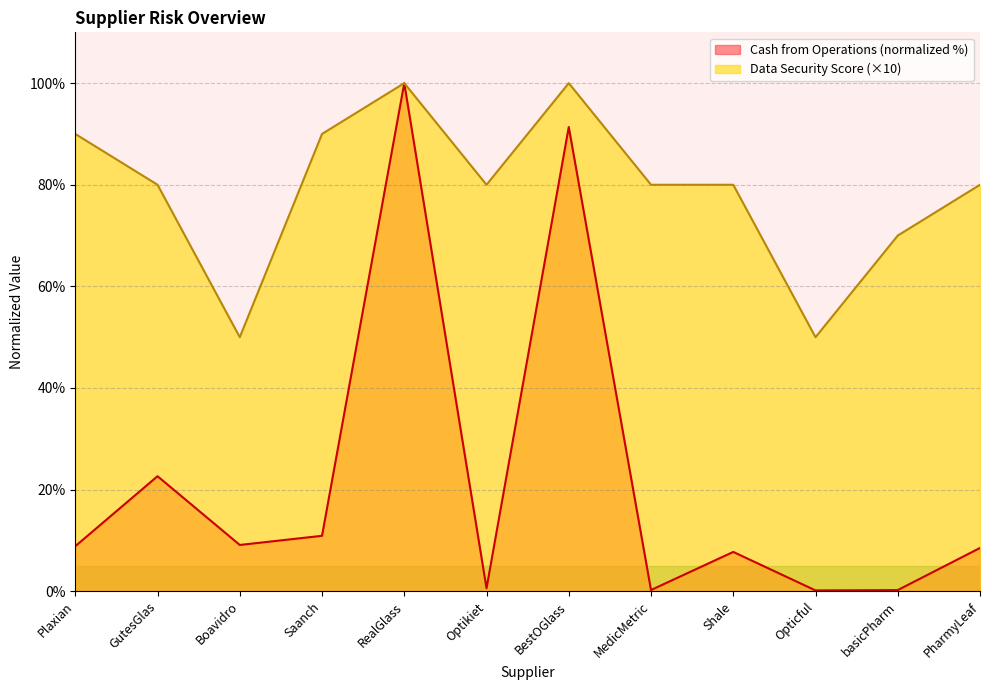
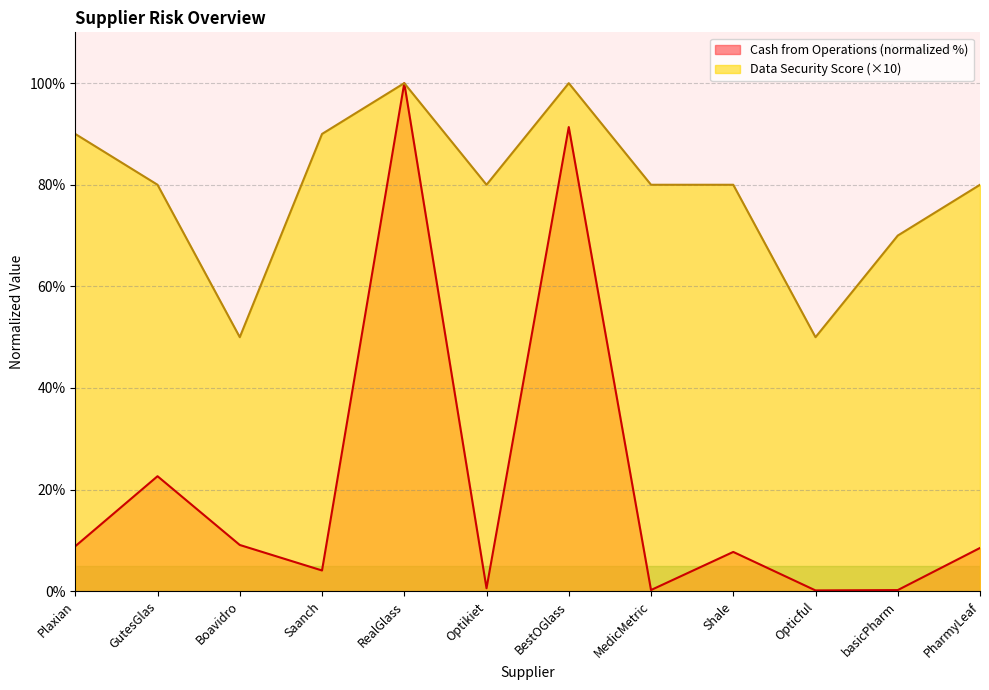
  {
    "Cash from Operations (normalized %)": {
      "Plaxian": "9%",
      "GutesGlas": "23%",
      "Boavidro": "9%",
-     "Saanch": "11%",
+     "Saanch": "4%",
      "Optikiet": "1%",
      "BestOGlass": "91%",
      "MedicMetric": "0%",
      "Shale": "8%",
      "Opticful": "0%",
      "basicPharm": "0%",
      "PharmyLeaf": "9%"
    },
    "Data Security Score (×10)": {
      "Plaxian": "90%",
      "GutesGlas": "80%",
      "Boavidro": "50%",
      "Saanch": "90%",
      "Optikiet": "80%",
      "BestOGlass": "100%",
      "MedicMetric": "80%",
      "Shale": "80%",
      "Opticful": "50%",
      "basicPharm": "70%",
      "PharmyLeaf": "80%"
    }
  }
